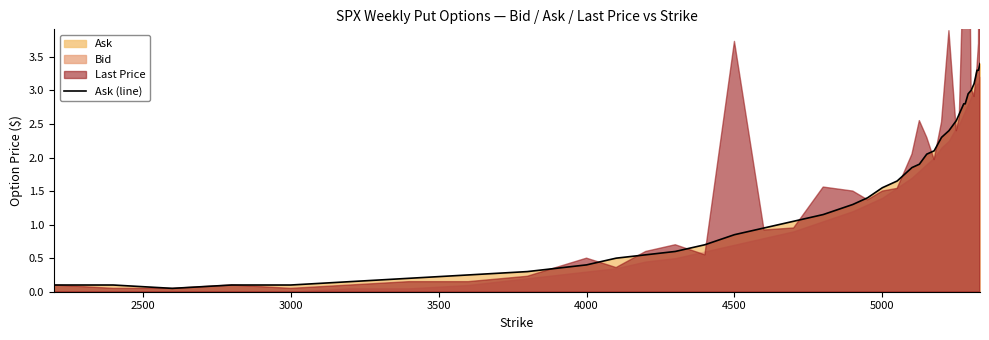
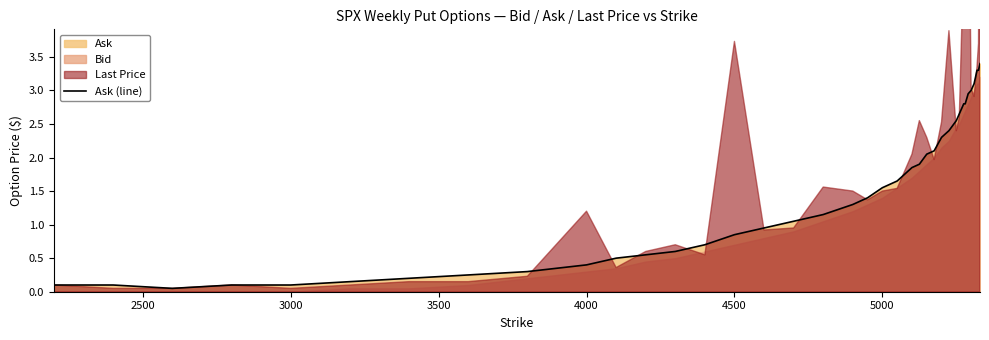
  {
    "Last Price": {
      "3000": 0.1,
-     "4000": 0.5,
+     "4000": 1.2,
      "4500": 3.7,
      "5000": 1.5
    }
  }
